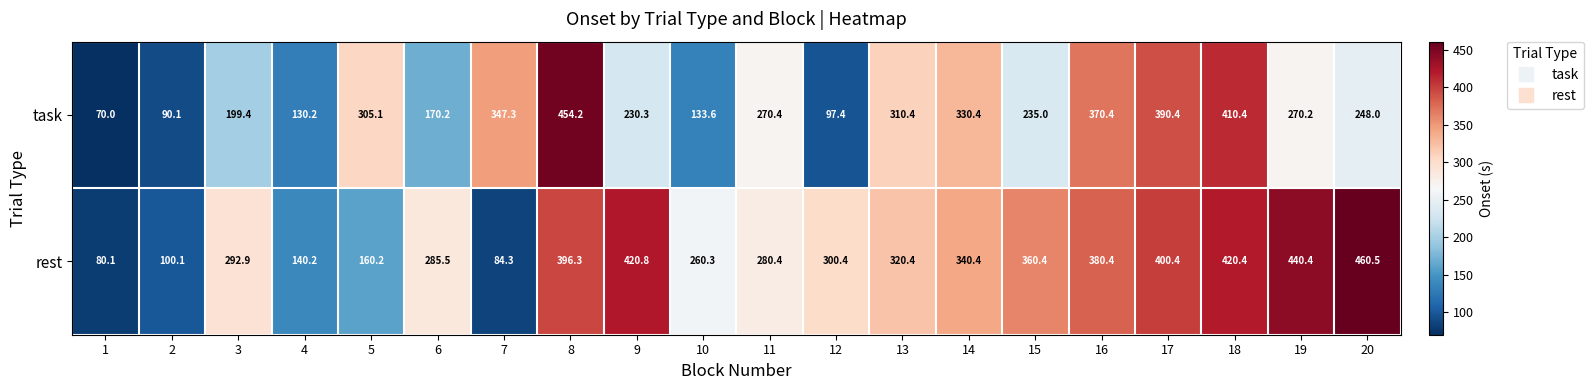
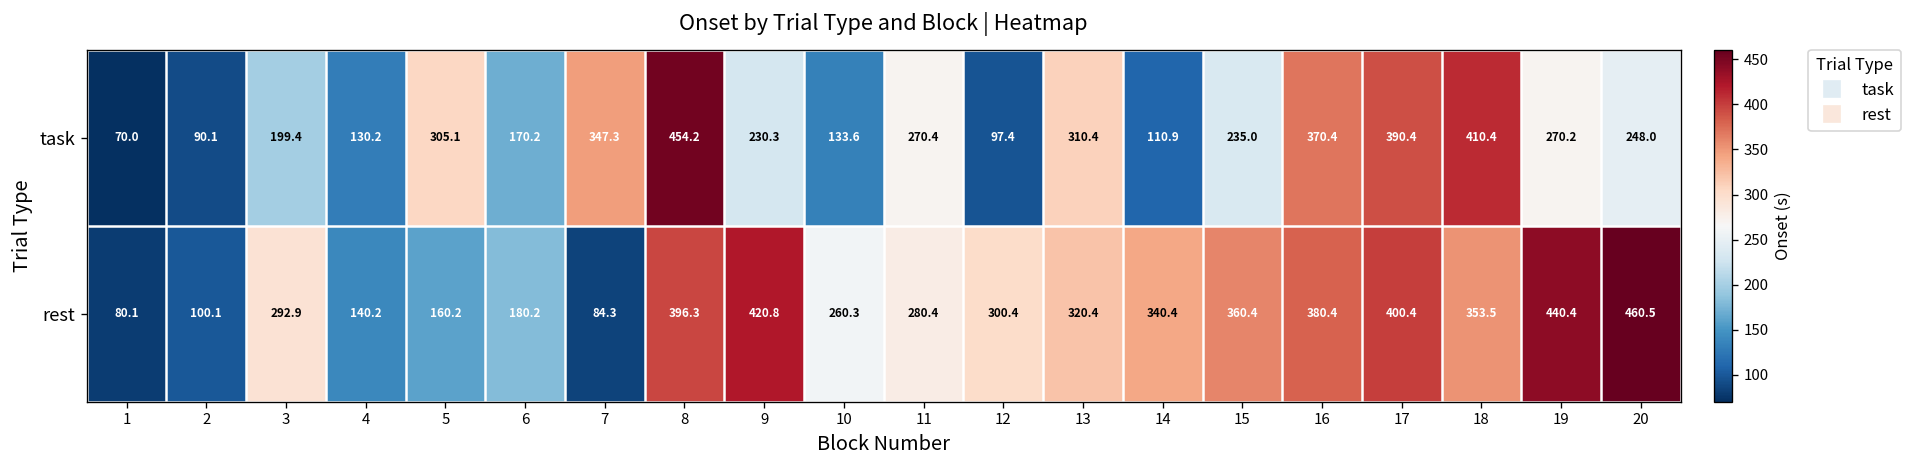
  {
    "task": {
      "1": 70.0,
      "2": 90.1,
      "3": 199.4,
      "4": 130.2,
      "5": 305.1,
      "6": 170.2,
      "7": 347.3,
      "8": 454.2,
      "9": 230.3,
      "10": 133.6,
      "11": 270.4,
      "12": 97.4,
      "13": 310.4,
-     "14": 330.4,
+     "14": 110.9,
      "15": 235.0,
      "16": 370.4,
      "17": 390.4,
      "18": 410.4,
      "19": 270.2,
      "20": 248.0
    },
    "rest": {
      "1": 80.1,
      "2": 100.1,
      "3": 292.9,
      "4": 140.2,
      "5": 160.2,
-     "6": 285.5,
+     "6": 180.2,
      "7": 84.3,
      "8": 396.3,
      "9": 420.8,
      "10": 260.3,
      "11": 280.4,
      "12": 300.4,
      "13": 320.4,
      "14": 340.4,
      "15": 360.4,
      "16": 380.4,
      "17": 400.4,
-     "18": 420.4,
+     "18": 353.5,
      "19": 440.4,
      "20": 460.5
    }
  }
